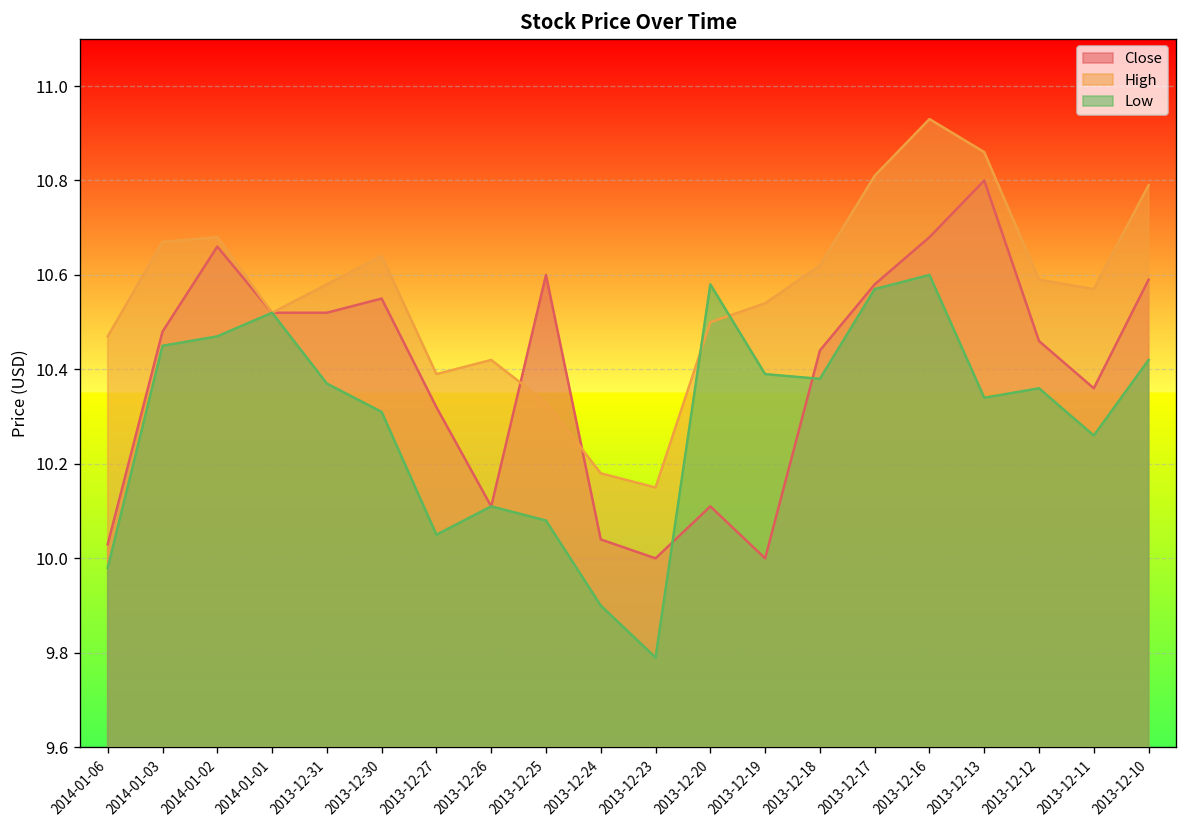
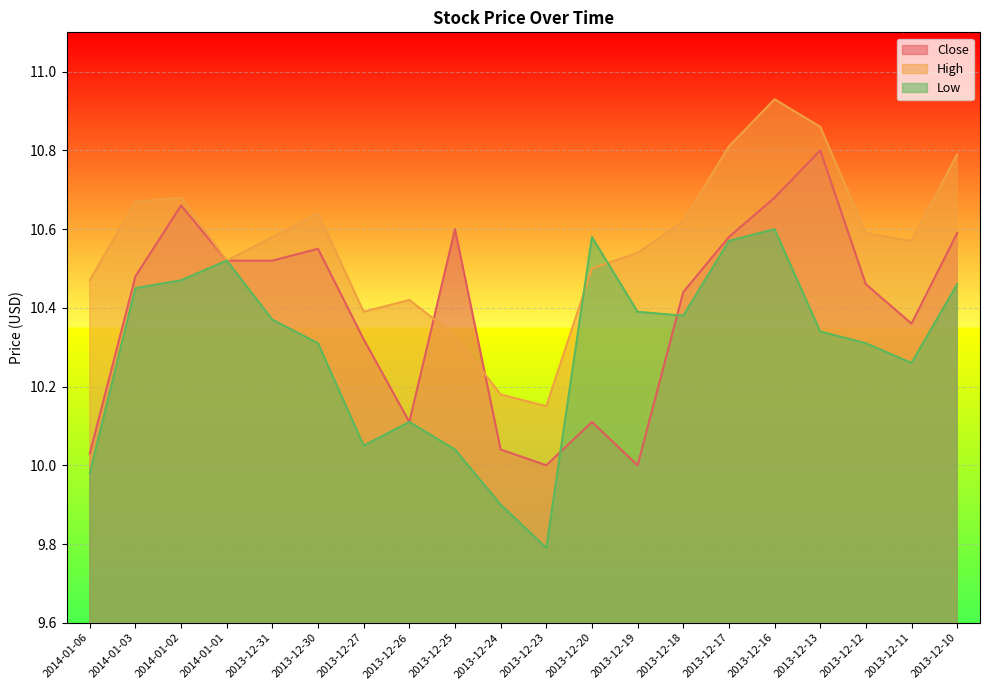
  {
    "Close": {
      "2014-01-06": 10.03,
      "2014-01-03": 10.48,
      "2014-01-02": 10.66,
      "2013-12-31": 10.52,
      "2013-12-30": 10.55,
      "2013-12-27": 10.32,
      "2013-12-25": 10.60,
      "2013-12-24": 10.04,
      "2013-12-23": 10.00,
      "2013-12-20": 10.11,
      "2013-12-19": 10.00,
      "2013-12-18": 10.44,
      "2013-12-17": 10.58,
      "2013-12-16": 10.68,
      "2013-12-13": 10.80,
      "2013-12-12": 10.46,
      "2013-12-11": 10.36,
      "2013-12-10": 10.59
    },
    "High": {
      "2014-01-06": 10.47,
      "2014-01-03": 10.67,
      "2014-01-02": 10.68,
      "2013-12-31": 10.58,
      "2013-12-30": 10.64,
      "2013-12-27": 10.39,
      "2013-12-26": 10.42,
      "2013-12-25": 10.33,
      "2013-12-24": 10.18,
      "2013-12-23": 10.15,
      "2013-12-20": 10.50,
      "2013-12-19": 10.54,
      "2013-12-18": 10.62,
      "2013-12-17": 10.81,
      "2013-12-16": 10.93,
      "2013-12-13": 10.86,
      "2013-12-12": 10.59,
      "2013-12-11": 10.57,
      "2013-12-10": 10.79
    },
    "Low": {
      "2014-01-06": 9.98,
      "2014-01-03": 10.45,
      "2014-01-02": 10.47,
      "2013-12-31": 10.37,
      "2013-12-30": 10.31,
      "2013-12-27": 10.05,
-     "2013-12-25": 10.08,
+     "2013-12-25": 10.04,
      "2013-12-24": 9.90,
      "2013-12-23": 9.79,
      "2013-12-20": 10.58,
      "2013-12-19": 10.39,
      "2013-12-18": 10.38,
      "2013-12-17": 10.57,
      "2013-12-16": 10.60,
      "2013-12-13": 10.34,
-     "2013-12-12": 10.36,
+     "2013-12-12": 10.31,
      "2013-12-11": 10.26,
-     "2013-12-10": 10.42
+     "2013-12-10": 10.46
    }
  }
